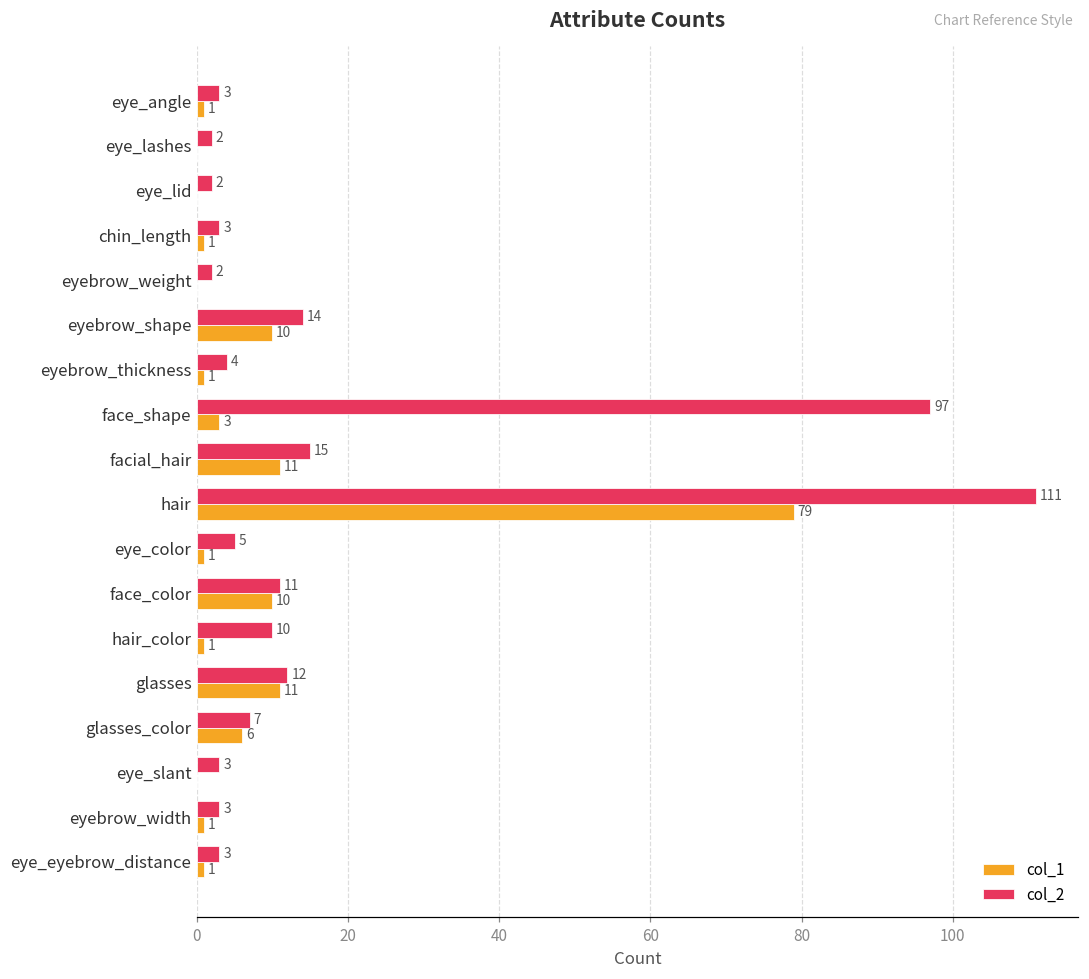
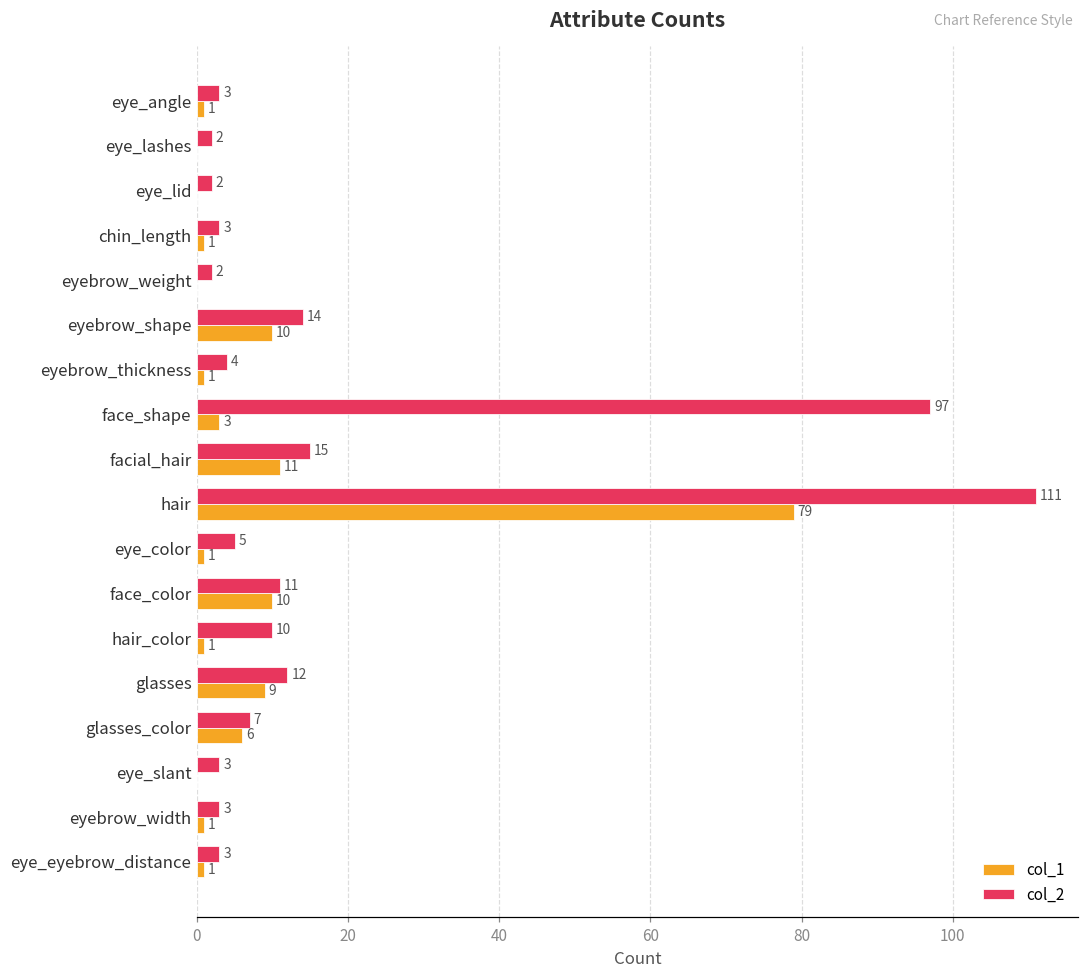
  {
    "col_1": {
      "eye_angle": 1,
      "chin_length": 1,
      "eyebrow_shape": 10,
      "eyebrow_thickness": 1,
      "face_shape": 3,
      "facial_hair": 11,
      "hair": 79,
      "eye_color": 1,
      "face_color": 10,
      "hair_color": 1,
-     "glasses": 11,
+     "glasses": 9,
      "glasses_color": 6,
      "eyebrow_width": 1,
      "eye_eyebrow_distance": 1
    },
    "col_2": {
      "eye_angle": 3,
      "eye_lashes": 2,
      "eye_lid": 2,
      "chin_length": 3,
      "eyebrow_weight": 2,
      "eyebrow_shape": 14,
      "eyebrow_thickness": 4,
      "face_shape": 97,
      "facial_hair": 15,
      "hair": 111,
      "eye_color": 5,
      "face_color": 11,
      "hair_color": 10,
      "glasses": 12,
      "glasses_color": 7,
      "eye_slant": 3,
      "eyebrow_width": 3,
      "eye_eyebrow_distance": 3
    }
  }
